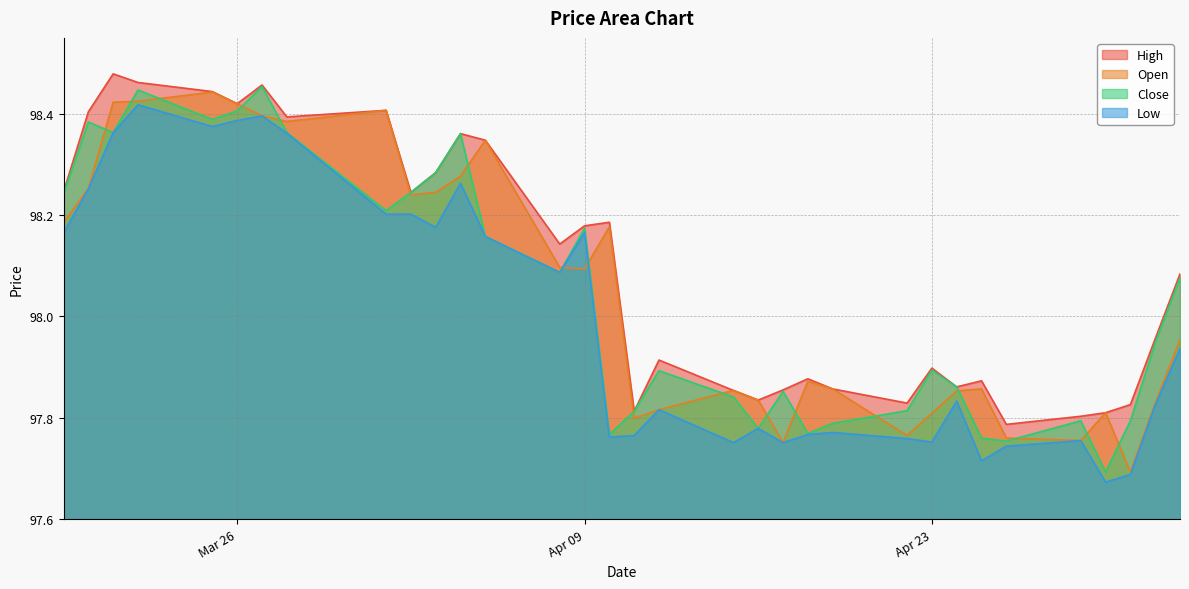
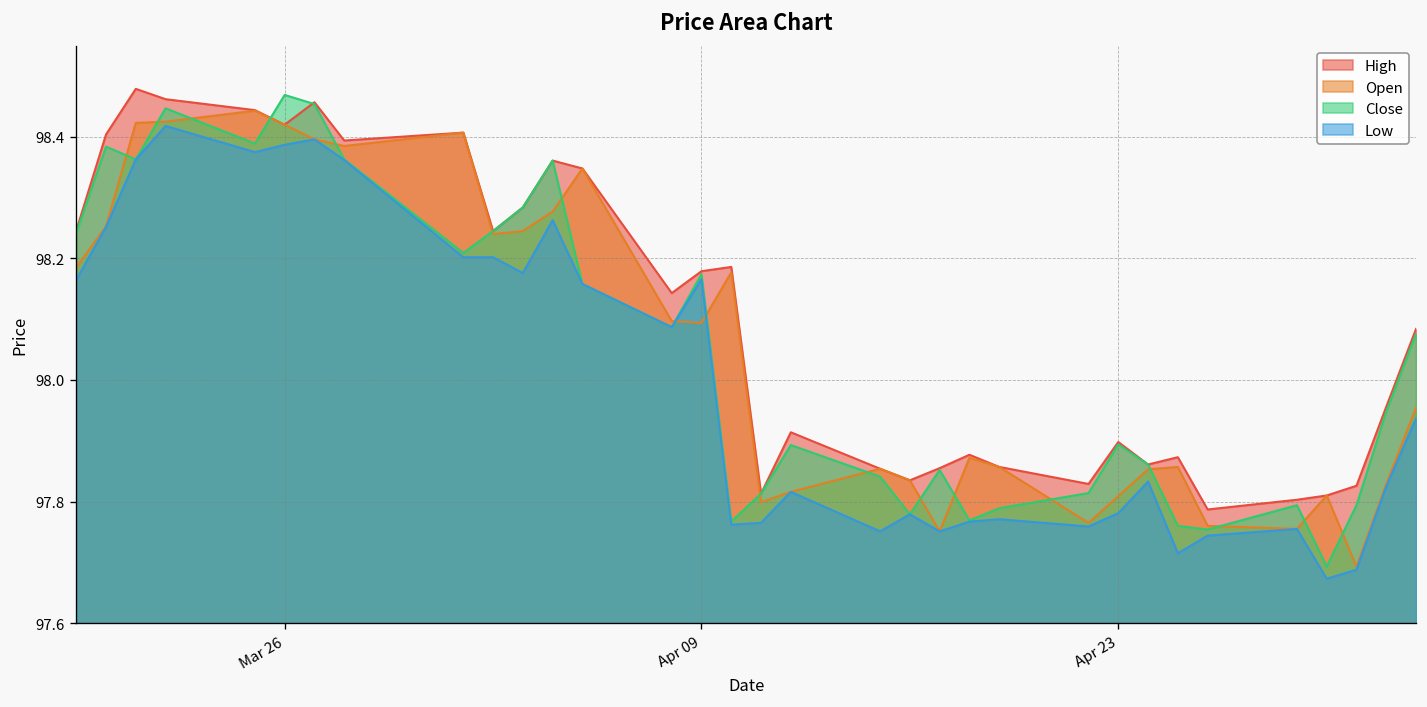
  {
    "Close": {
-     "Mar 26": 98.41
+     "Mar 26": 98.47
    },
    "Low": {
      "Mar 26": 98.39,
      "Apr 09": 98.17,
-     "Apr 23": 97.75
+     "Apr 23": 97.78
    }
  }
